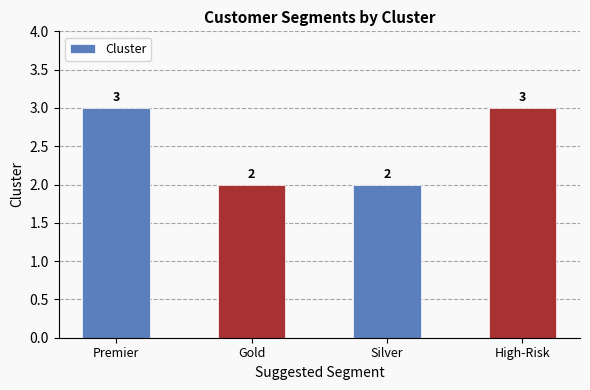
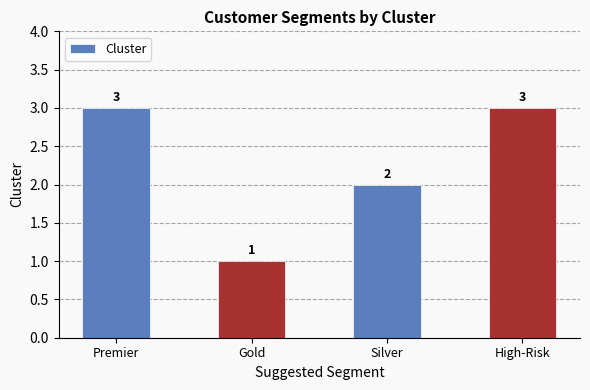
  {
    "Premier": 3,
-   "Gold": 2,
+   "Gold": 1,
    "Silver": 2,
    "High-Risk": 3
  }
